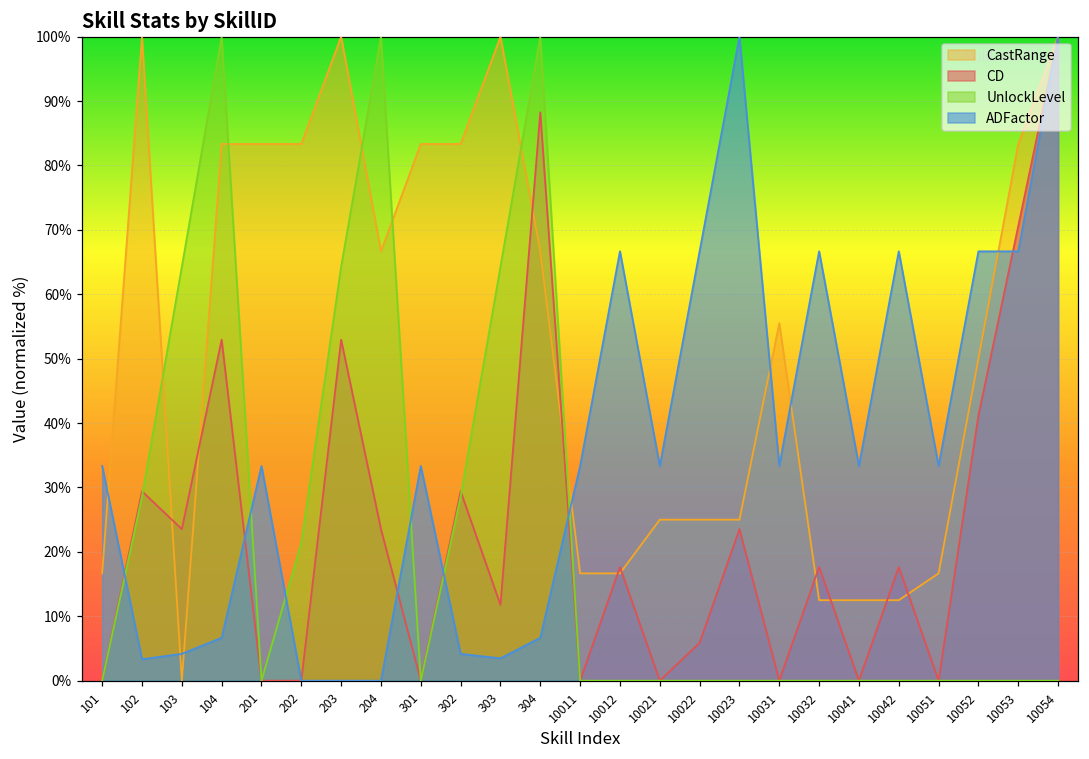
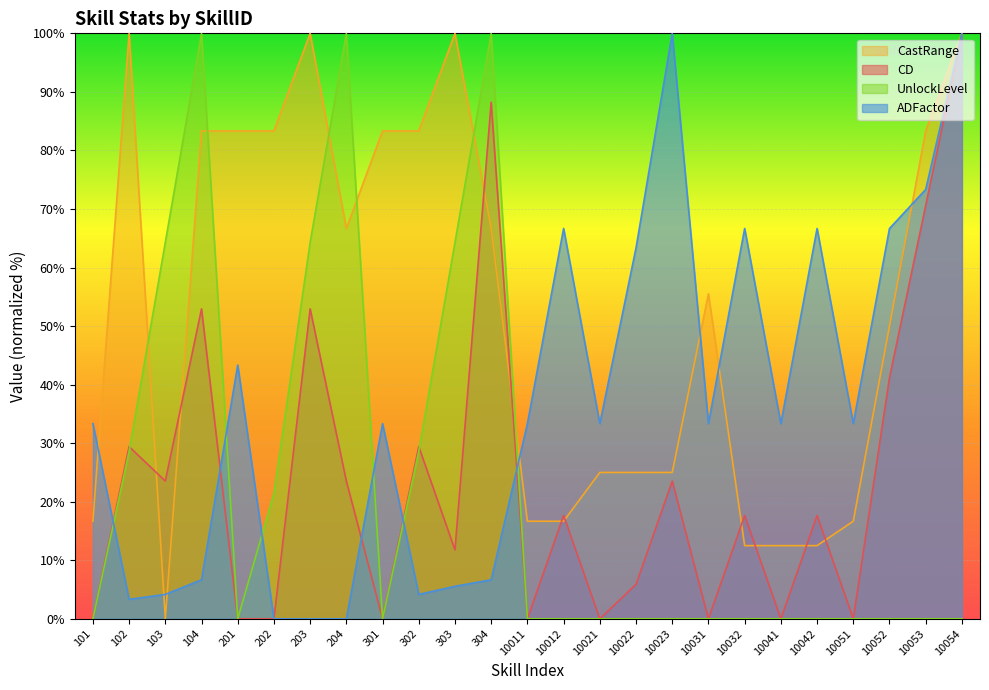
  {
    "CastRange": {
      "101": "17%",
      "102": "100%",
      "103": "0%",
      "104": "83%",
      "201": "83%",
      "202": "83%",
      "203": "100%",
      "204": "67%",
      "301": "83%",
      "302": "83%",
      "303": "100%",
      "304": "67%",
      "10011": "17%",
      "10012": "17%",
      "10021": "25%",
      "10022": "25%",
      "10023": "25%",
      "10031": "56%",
      "10032": "13%",
      "10041": "13%",
      "10042": "13%",
      "10051": "17%",
      "10052": "50%",
      "10053": "83%"
    },
    "CD": {
      "102": "29%",
      "103": "24%",
      "104": "53%",
      "203": "53%",
      "204": "24%",
      "302": "29%",
      "303": "12%",
      "304": "88%",
      "10012": "18%",
      "10022": "6%",
      "10023": "24%",
      "10032": "18%",
      "10042": "18%",
      "10052": "41%",
      "10053": "71%"
    },
    "UnlockLevel": {
      "102": "29%",
      "103": "64%",
      "104": "100%",
      "202": "21%",
      "203": "64%",
      "204": "100%",
      "302": "29%",
      "303": "64%",
      "304": "100%",
      "10012": "0%",
      "10022": "0%",
      "10023": "0%",
      "10032": "0%",
      "10042": "0%",
      "10052": "0%",
      "10053": "0%",
      "10054": "0%"
    },
    "ADFactor": {
      "101": "33%",
      "102": "3%",
      "103": "4%",
      "104": "7%",
-     "201": "33%",
+     "201": "43%",
      "203": "0%",
      "204": "0%",
      "301": "33%",
      "302": "4%",
-     "303": "3%",
+     "303": "6%",
      "304": "7%",
      "10011": "33%",
      "10012": "67%",
      "10021": "33%",
-     "10022": "67%",
+     "10022": "63%",
      "10023": "100%",
      "10031": "33%",
      "10032": "67%",
      "10041": "33%",
      "10042": "67%",
      "10051": "33%",
      "10052": "67%",
-     "10053": "67%"
+     "10053": "73%"
    }
  }
